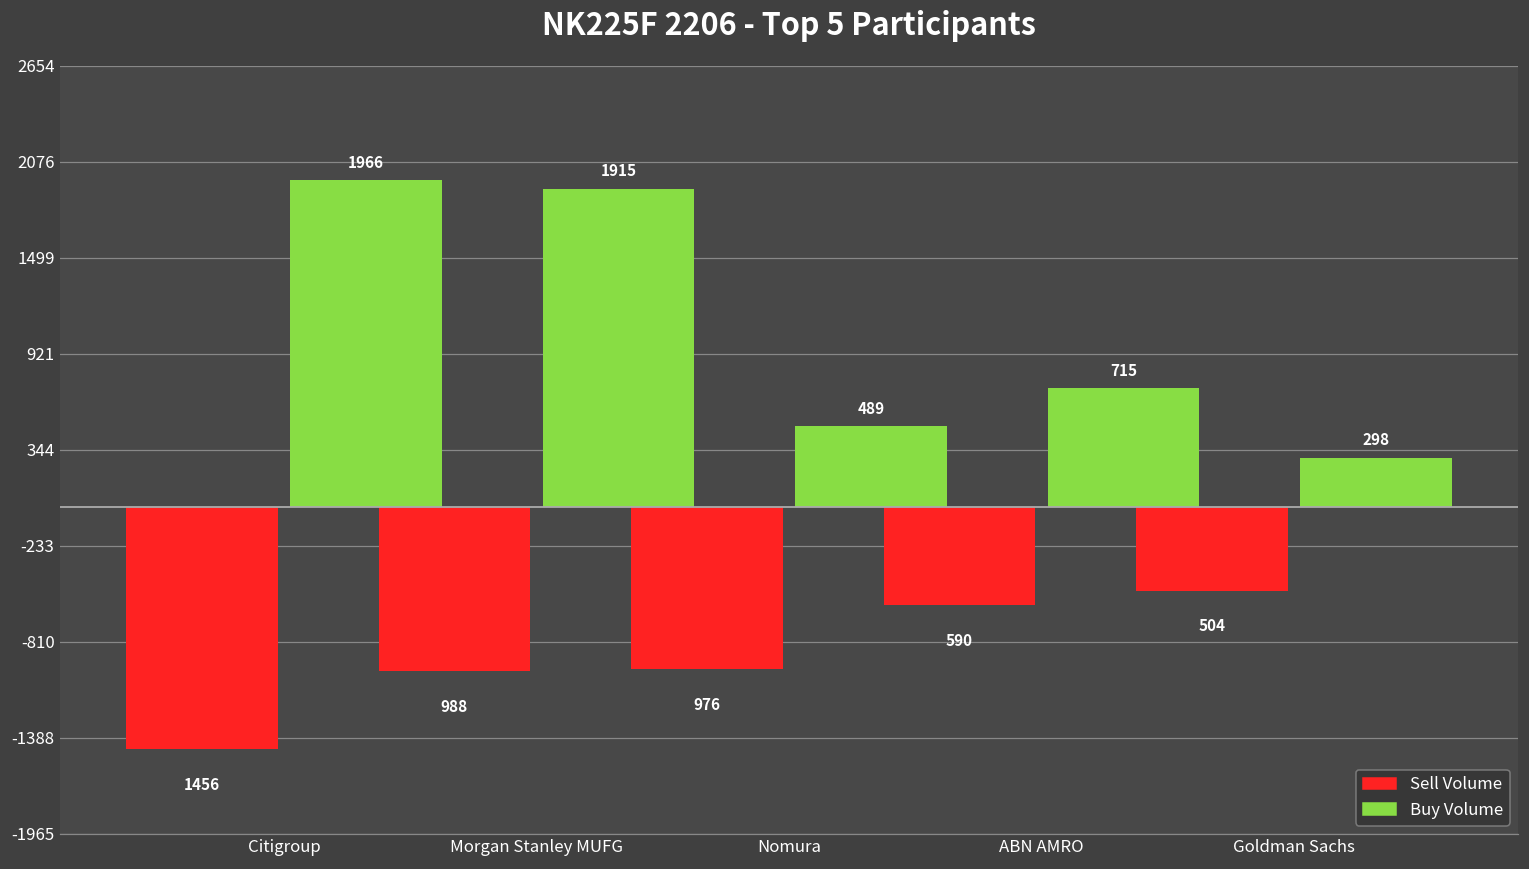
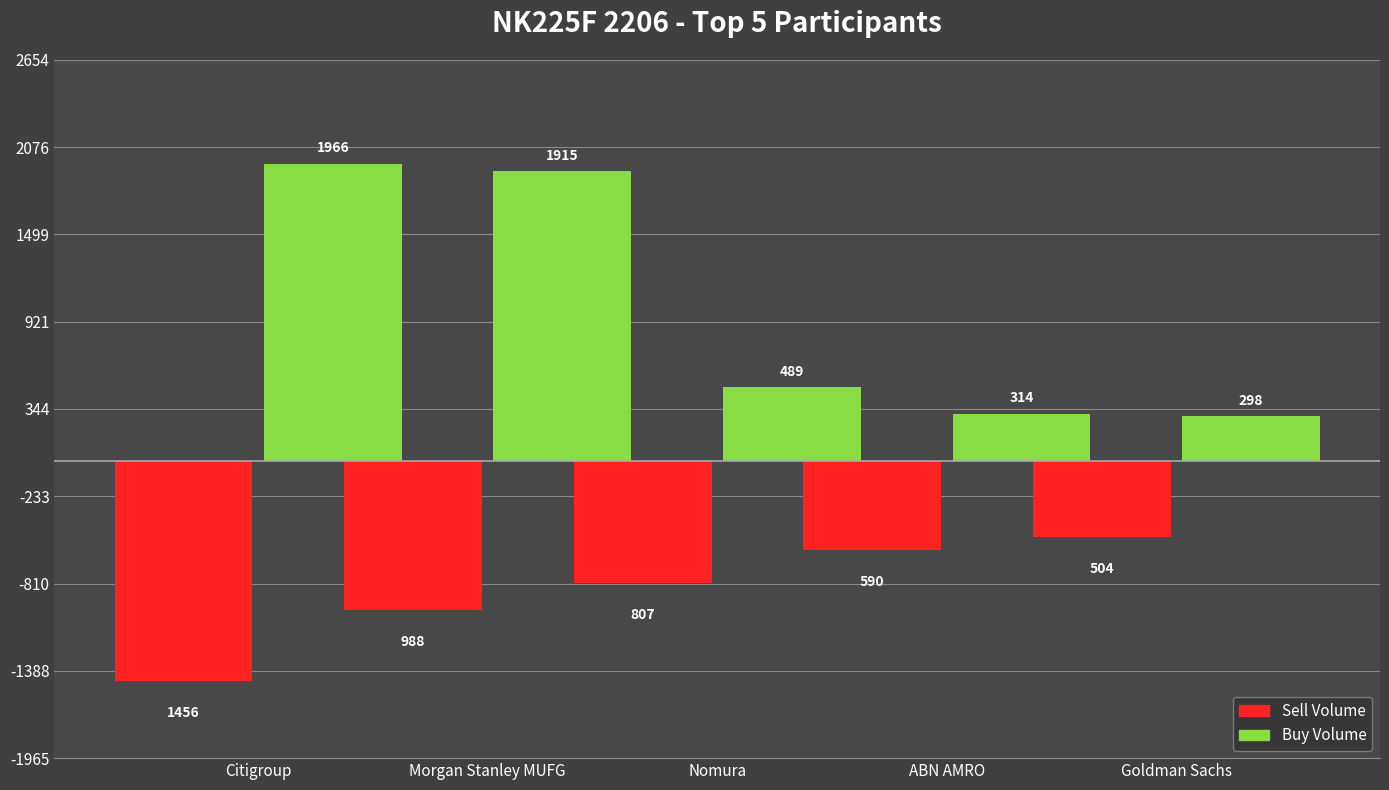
  {
    "Sell Volume": {
-     "Nomura": 976
+     "Nomura": 807
    },
    "Buy Volume": {
      "Citigroup": 1966,
      "Morgan Stanley MUFG": 1915,
      "Nomura": 489,
-     "ABN AMRO": 715,
+     "ABN AMRO": 314,
      "Goldman Sachs": 298
    }
  }
